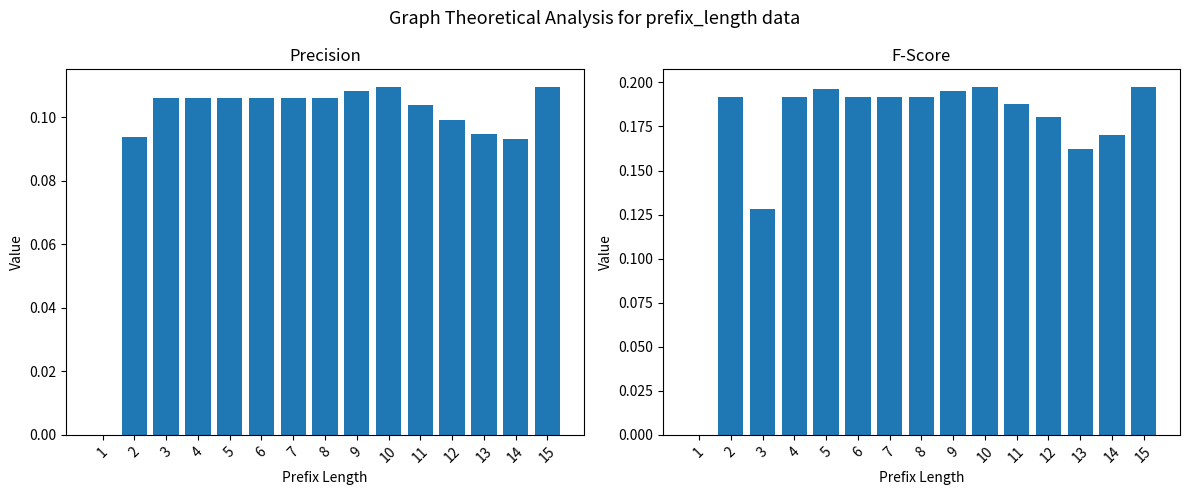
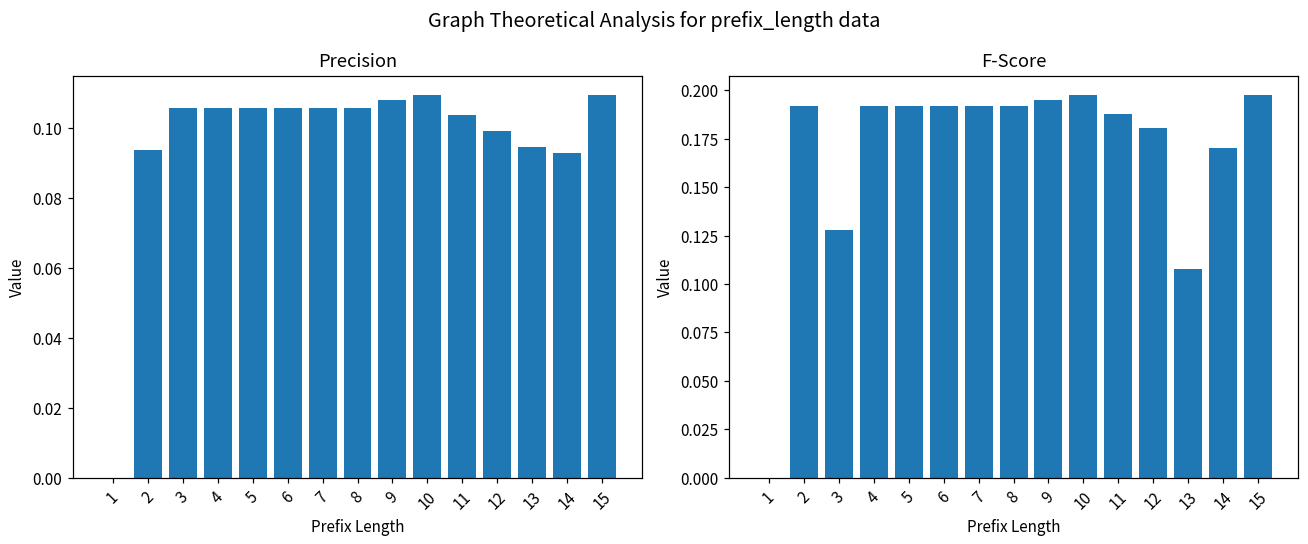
  {
    "Precision": {
      "1": 0.000,
      "2": 0.094,
      "3": 0.106,
      "4": 0.106,
      "5": 0.106,
      "6": 0.106,
      "7": 0.106,
      "8": 0.106,
      "9": 0.108,
      "10": 0.110,
      "11": 0.104,
      "12": 0.099,
      "13": 0.095,
      "14": 0.093,
      "15": 0.110
    },
    "F-Score": {
      "1": 0.000,
      "2": 0.192,
      "3": 0.128,
      "4": 0.192,
-     "5": 0.196,
+     "5": 0.192,
      "6": 0.192,
      "7": 0.192,
      "8": 0.192,
      "9": 0.195,
      "10": 0.198,
      "11": 0.188,
      "12": 0.180,
-     "13": 0.162,
+     "13": 0.108,
      "14": 0.170,
      "15": 0.198
    }
  }
